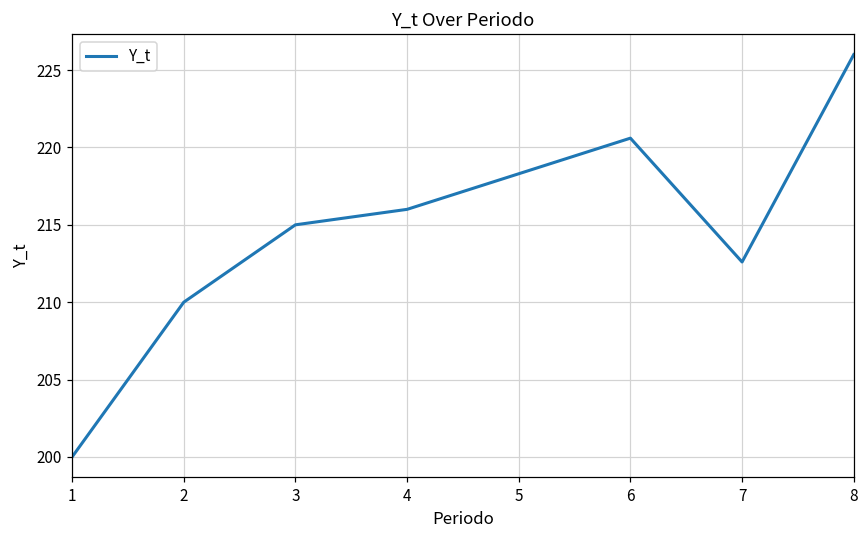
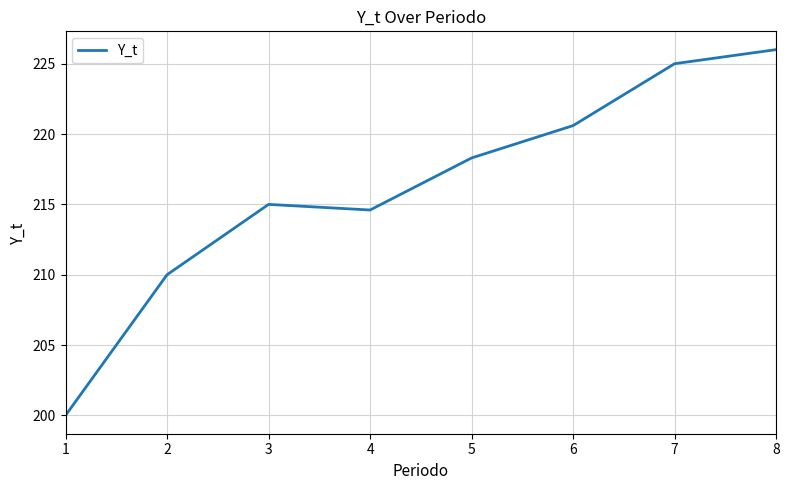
  {
    "1": 200.0,
    "2": 210.0,
    "3": 215.0,
-   "4": 216.0,
+   "4": 214.6,
    "5": 218.3,
    "6": 220.6,
-   "7": 212.6,
+   "7": 225.0,
    "8": 226.0
  }
